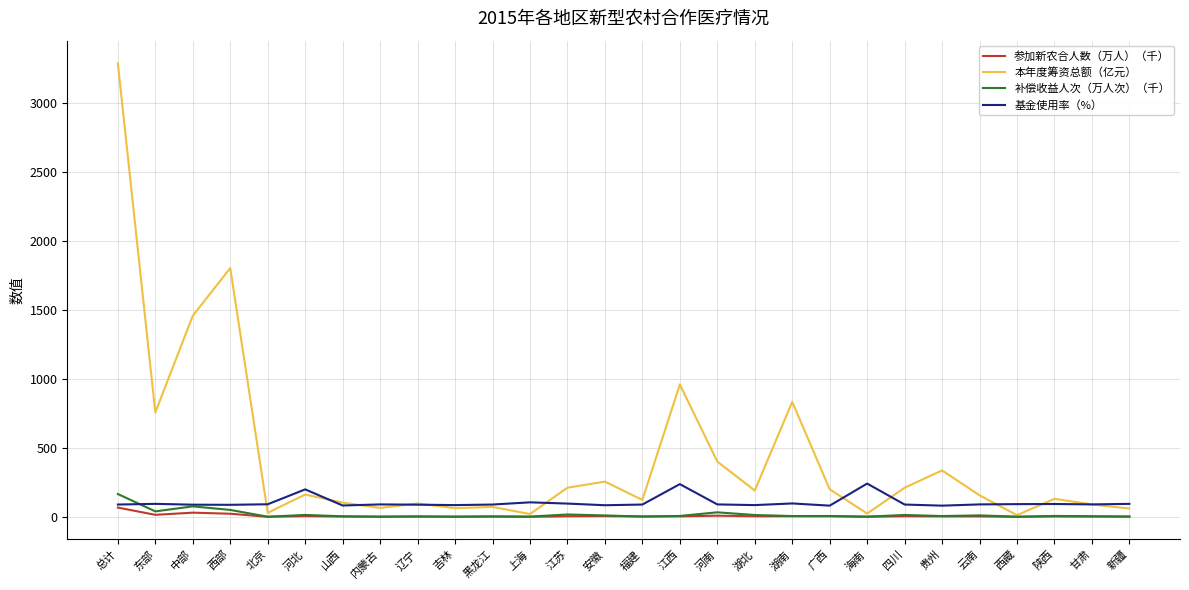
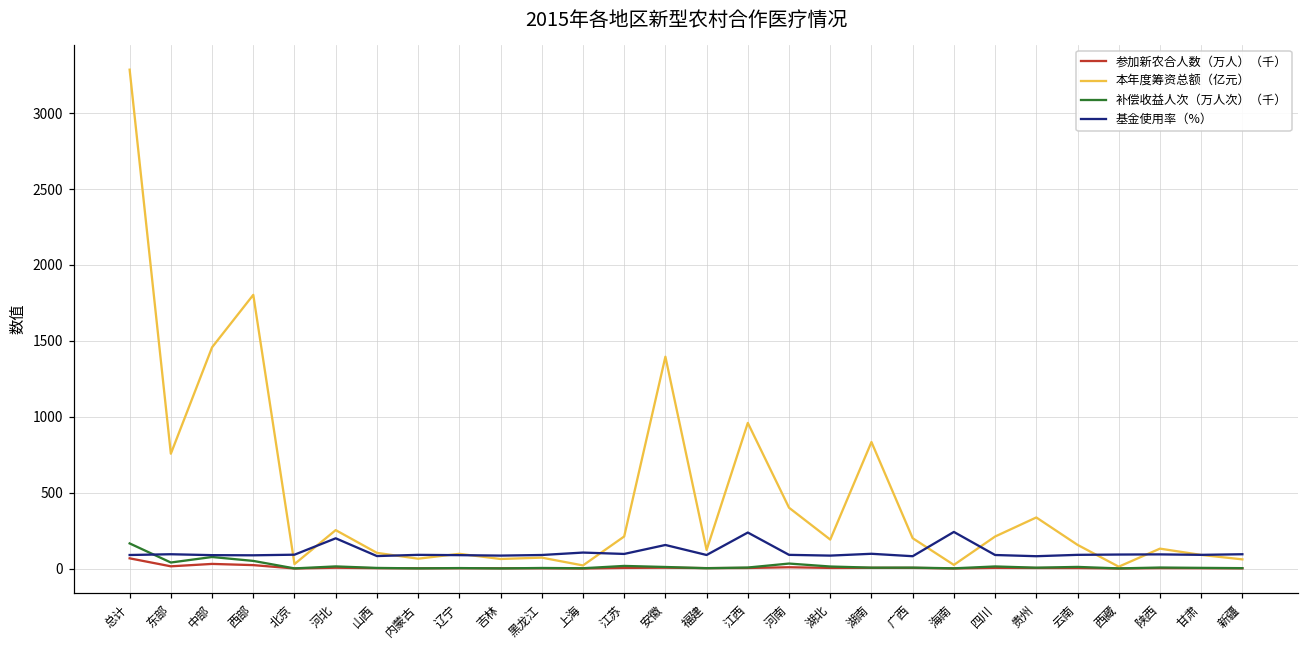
  {
    "参加新农合人数（万人）（千）": {
      "总计": 70,
      "东部": 10,
      "中部": 30,
      "西部": 20,
      "河南": 10
    },
    "本年度筹资总额（亿元）": {
      "总计": 3290,
      "东部": 760,
      "中部": 1460,
      "西部": 1800,
      "北京": 30,
-     "河北": 160,
+     "河北": 250,
      "山西": 100,
      "内蒙古": 60,
      "吉林": 60,
      "上海": 20,
      "江苏": 210,
-     "安徽": 260,
+     "安徽": 1400,
      "福建": 120,
      "江西": 960,
      "河南": 400,
      "湖北": 190,
      "湖南": 830,
      "广西": 200,
      "海南": 20,
      "四川": 210,
      "贵州": 340,
      "云南": 160,
      "陕西": 130,
      "新疆": 60
    },
    "补偿收益人次（万人次）（千）": {
      "总计": 170,
      "东部": 40,
      "西部": 50,
      "河南": 30
    },
    "基金使用率（%）": {
      "总计": 90,
      "东部": 90,
      "西部": 90,
      "北京": 90,
      "河北": 200,
      "山西": 80,
      "内蒙古": 90,
      "吉林": 90,
      "上海": 110,
      "江苏": 100,
-     "安徽": 80,
+     "安徽": 160,
      "福建": 90,
      "江西": 240,
      "河南": 90,
      "湖北": 90,
      "湖南": 100,
      "广西": 80,
      "海南": 240,
      "四川": 90,
      "贵州": 80,
      "云南": 90,
      "西藏": 90,
      "陕西": 90,
      "新疆": 90
    }
  }
